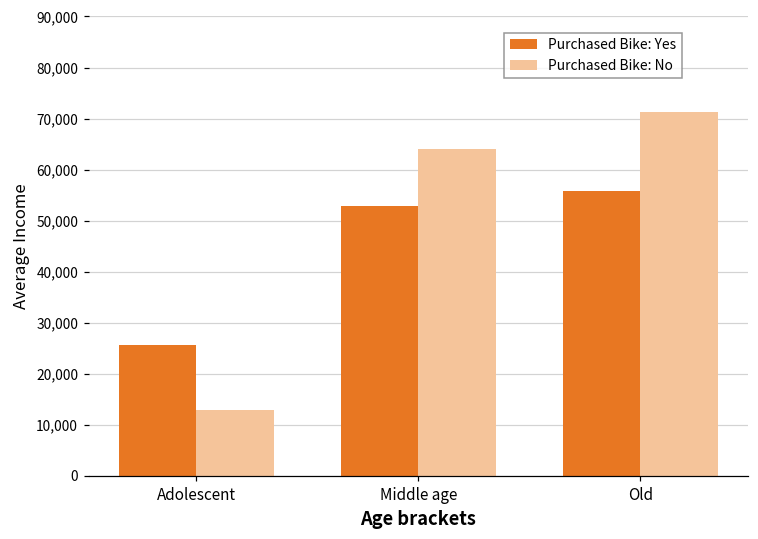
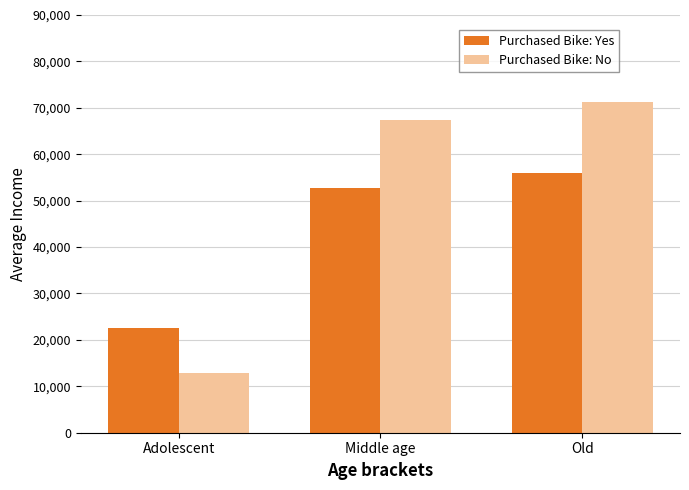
  {
    "Purchased Bike: Yes": {
-     "Adolescent": "26,000",
+     "Adolescent": "23,000",
      "Middle age": "53,000",
      "Old": "56,000"
    },
    "Purchased Bike: No": {
      "Adolescent": "13,000",
-     "Middle age": "64,000",
+     "Middle age": "67,000",
      "Old": "71,000"
    }
  }
